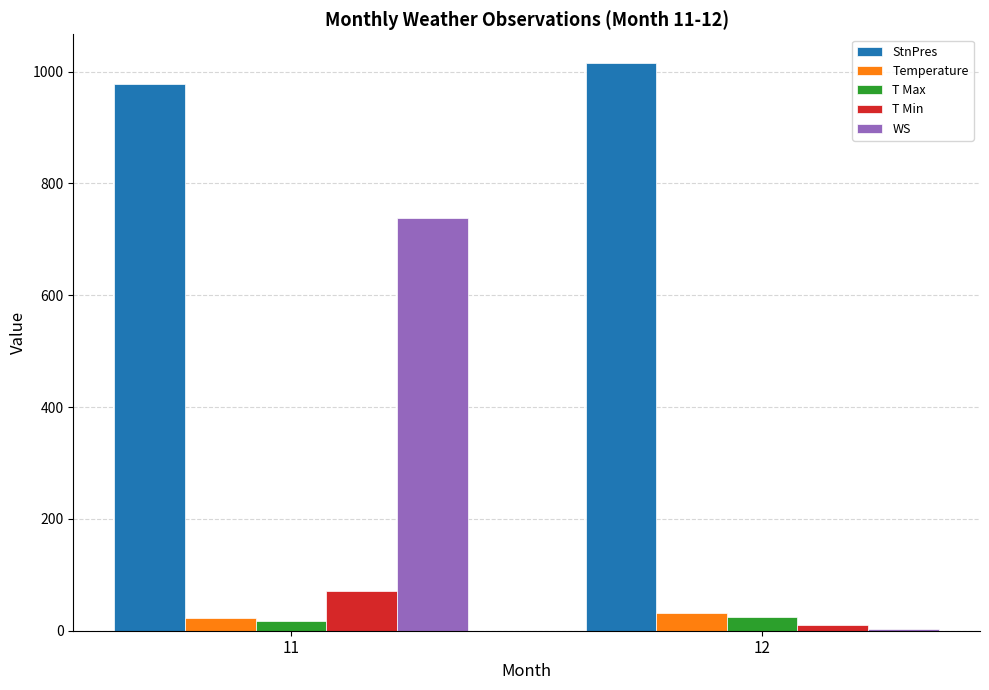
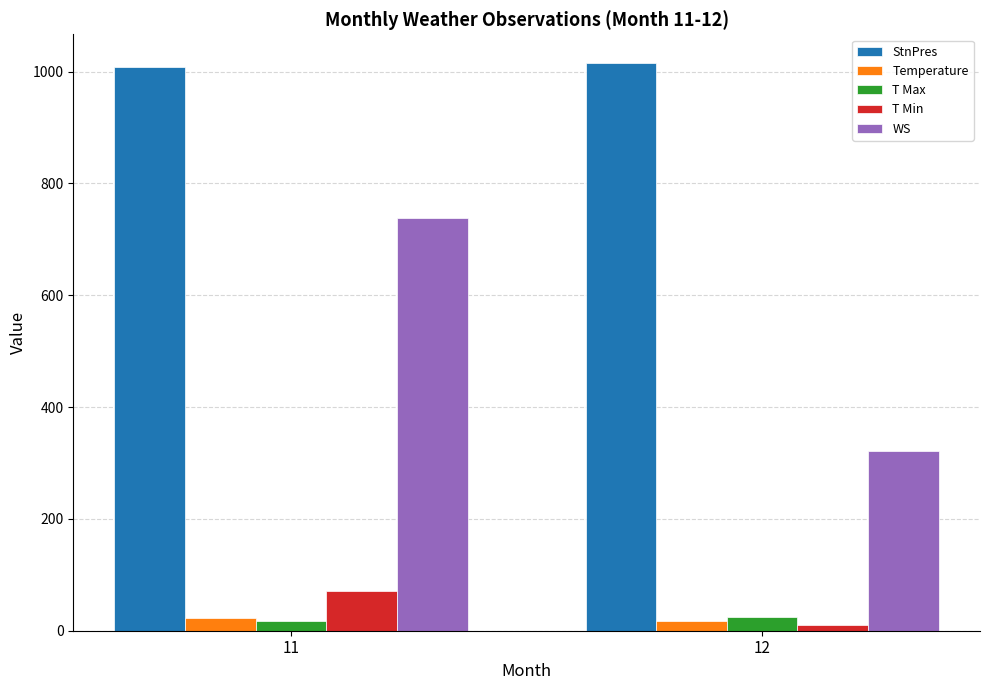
  {
    "StnPres": {
-     "11": 980,
+     "11": 1010,
      "12": 1020
    },
    "Temperature": {
      "11": 20,
-     "12": 30
+     "12": 20
    },
    "T Max": {
      "11": 20,
      "12": 30
    },
    "T Min": {
      "11": 70,
      "12": 10
    },
    "WS": {
      "11": 740,
-     "12": 0
+     "12": 320
    }
  }
